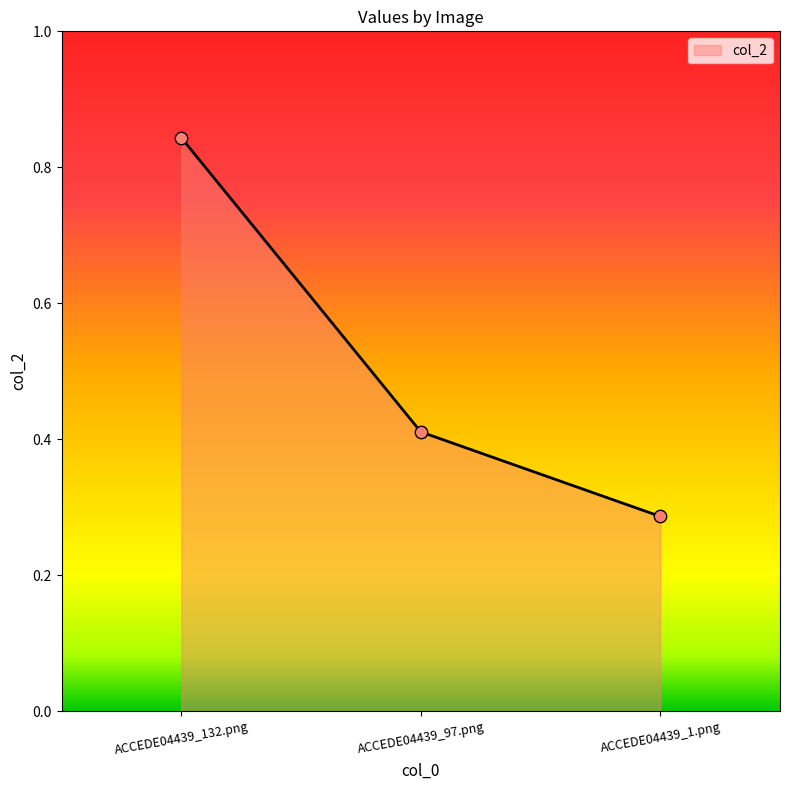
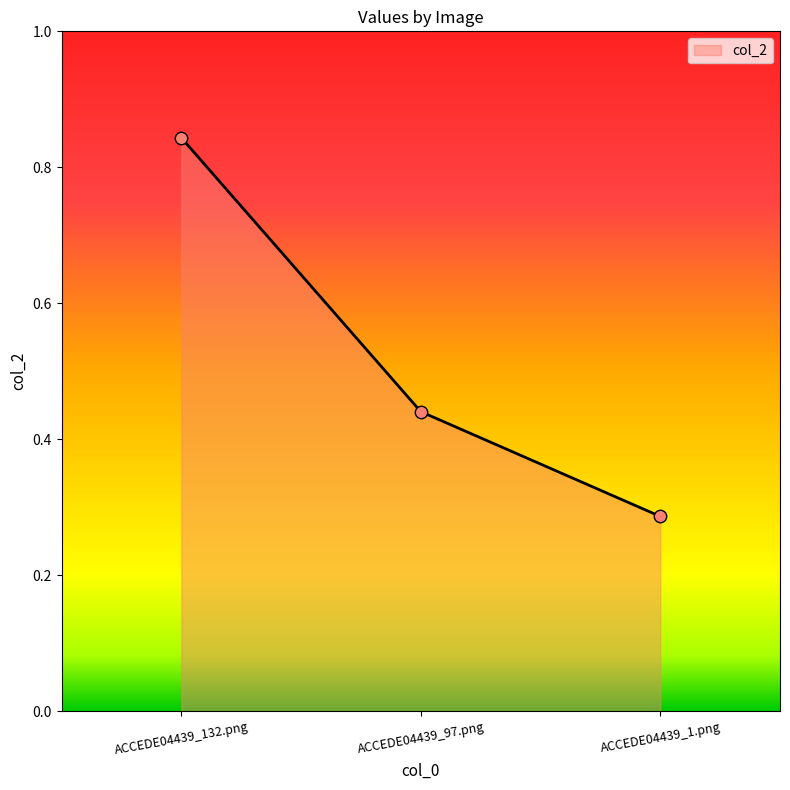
  {
    "ACCEDE04439_132.png": 0.84,
-   "ACCEDE04439_97.png": 0.41,
+   "ACCEDE04439_97.png": 0.44,
    "ACCEDE04439_1.png": 0.29
  }
